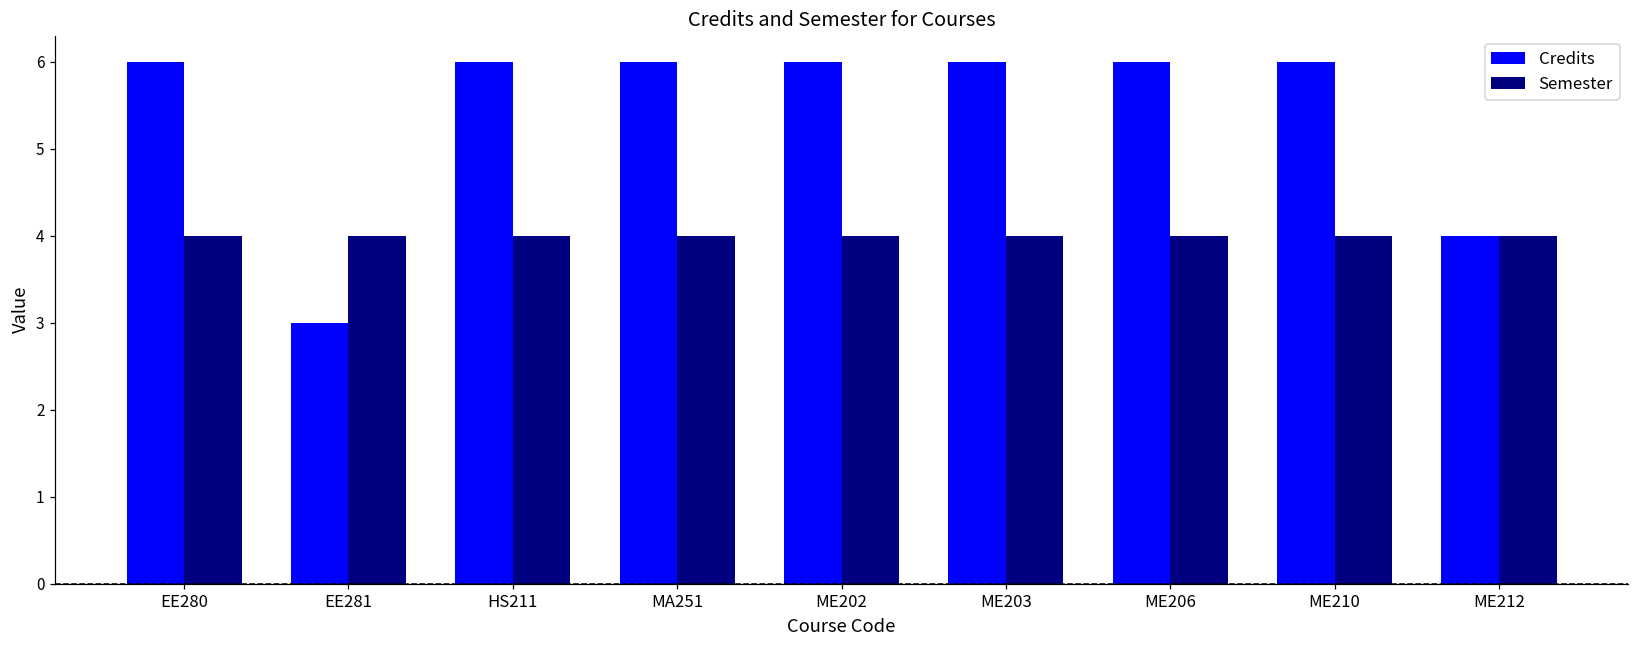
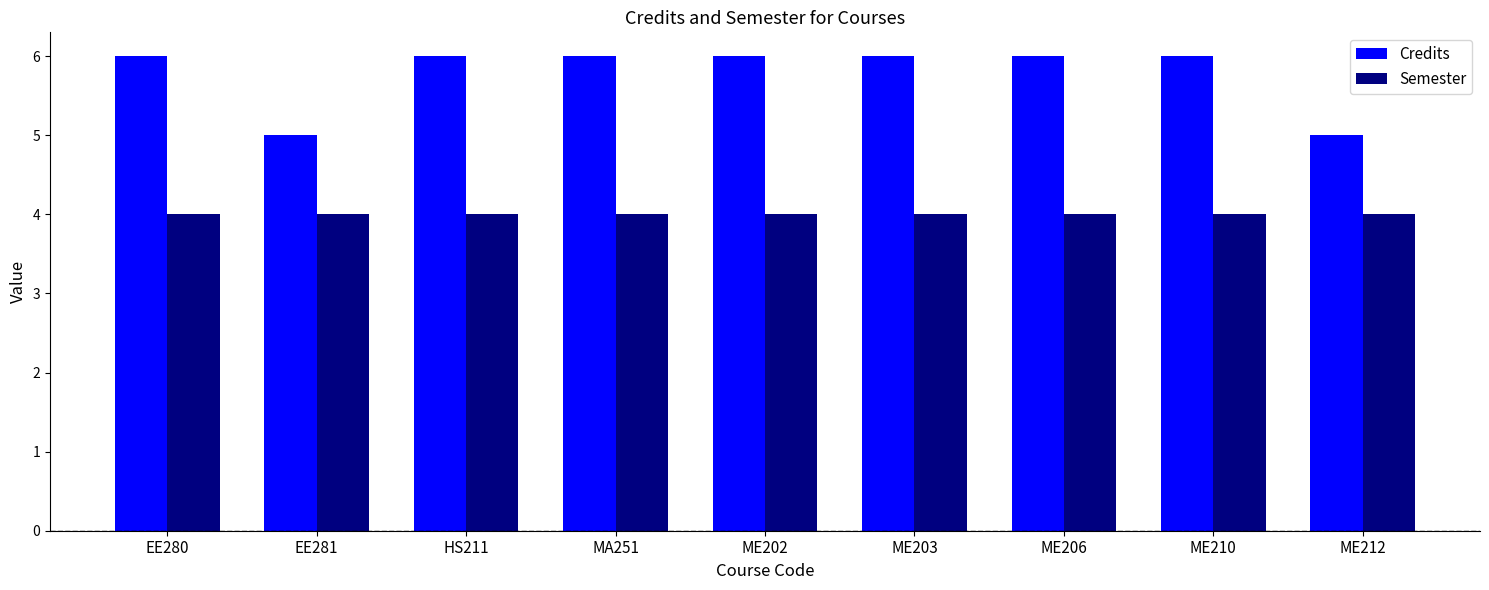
  {
    "Credits": {
      "EE280": 6,
-     "EE281": 3,
+     "EE281": 5,
      "HS211": 6,
      "MA251": 6,
      "ME202": 6,
      "ME203": 6,
      "ME206": 6,
      "ME210": 6,
-     "ME212": 4
+     "ME212": 5
    },
    "Semester": {
      "EE280": 4,
      "EE281": 4,
      "HS211": 4,
      "MA251": 4,
      "ME202": 4,
      "ME203": 4,
      "ME206": 4,
      "ME210": 4,
      "ME212": 4
    }
  }
